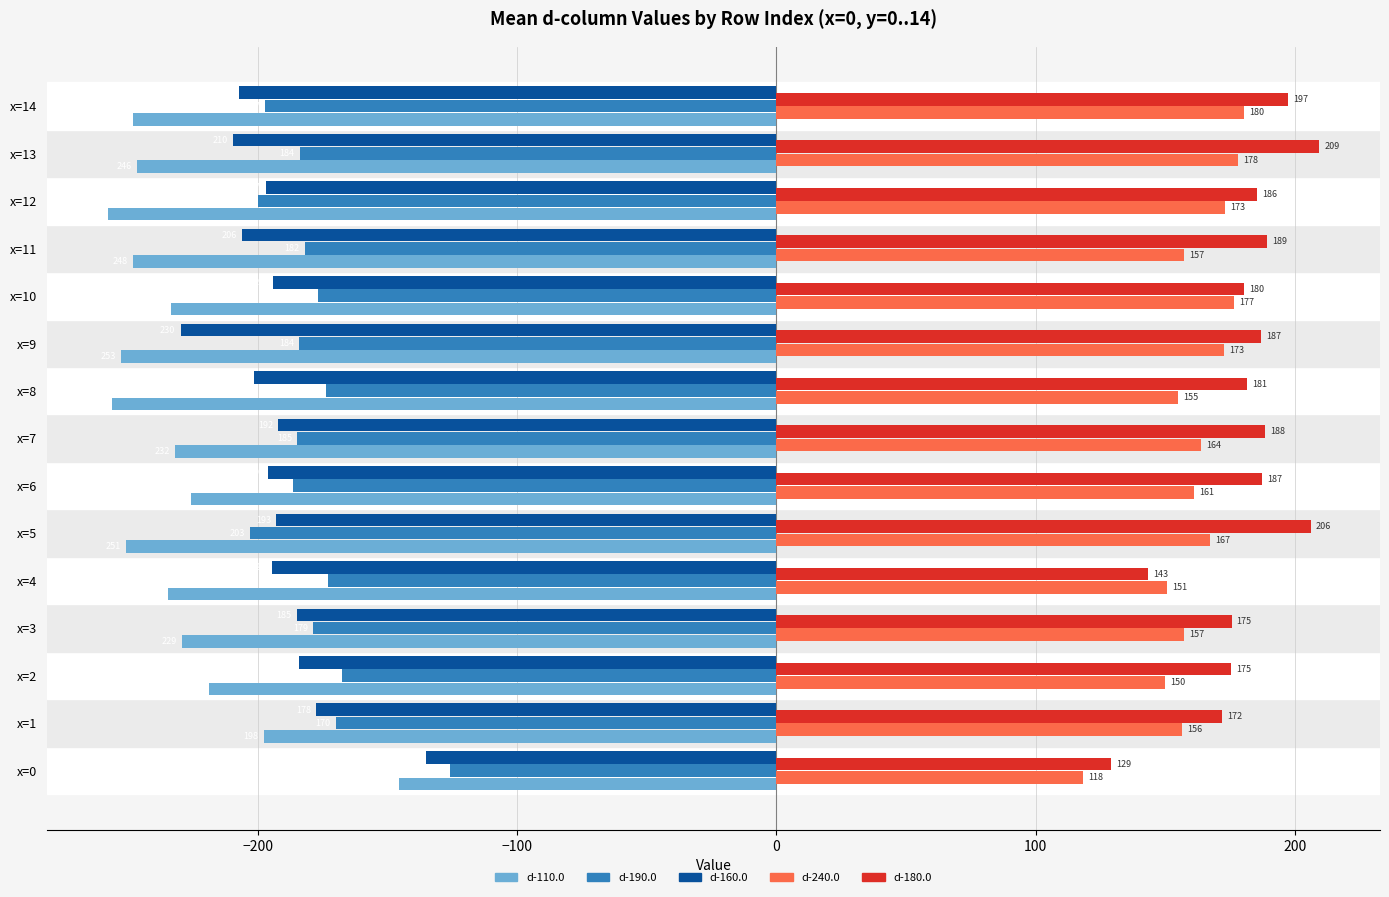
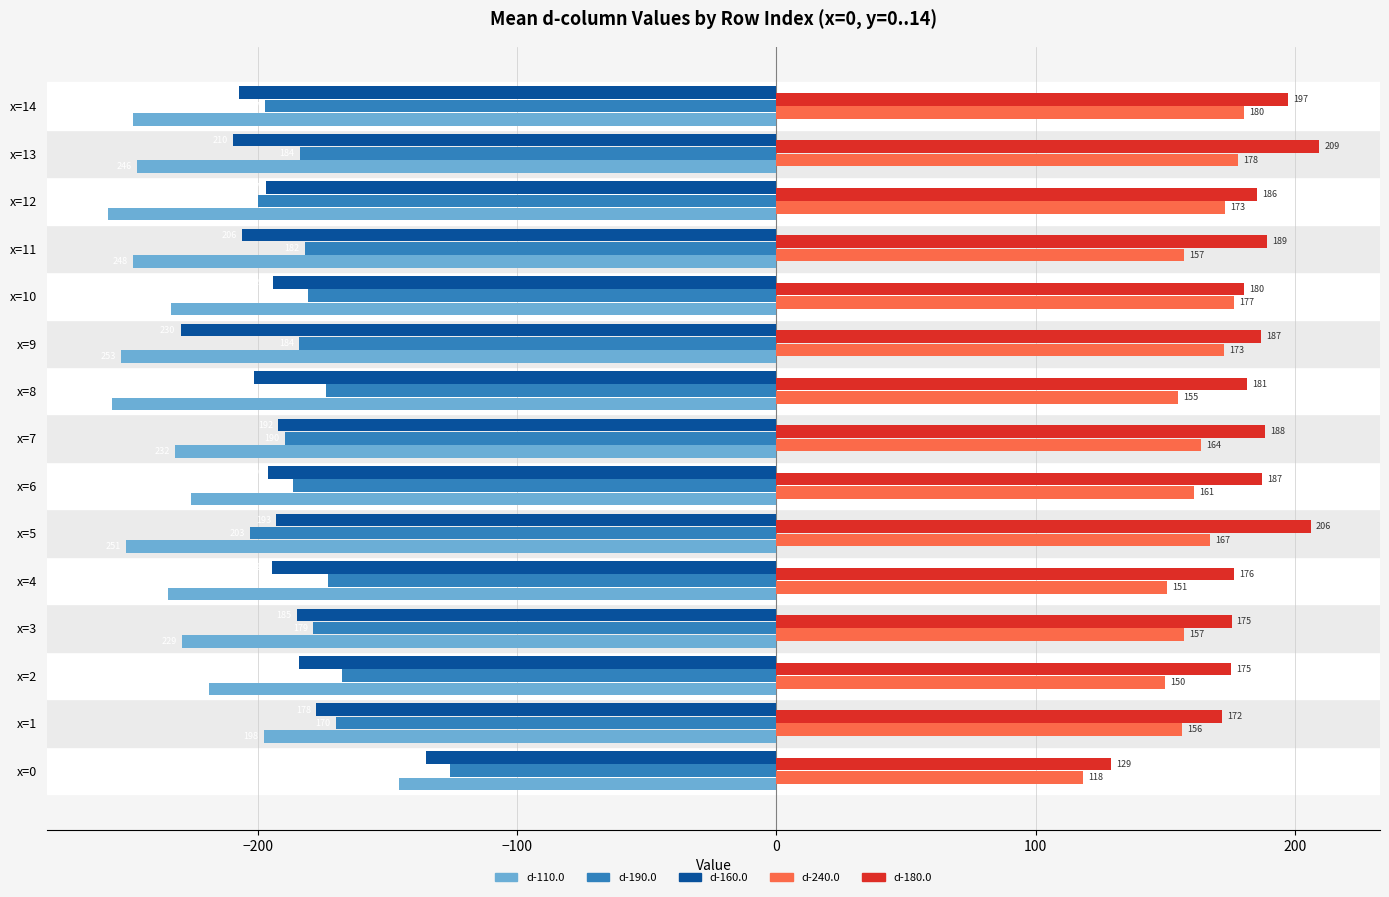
  {
    "d-110.0": {
      "x=14": -248,
      "x=13": -246,
      "x=12": -258,
      "x=11": -248,
      "x=10": -234,
      "x=9": -253,
      "x=8": -256,
      "x=7": -232,
      "x=6": -226,
      "x=5": -251,
      "x=4": -235,
      "x=3": -229,
      "x=2": -219,
      "x=1": -198,
      "x=0": -146
    },
    "d-190.0": {
      "x=14": -197,
      "x=13": -184,
      "x=12": -200,
      "x=11": -182,
-     "x=10": -177,
+     "x=10": -181,
      "x=9": -184,
      "x=8": -174,
-     "x=7": -185,
+     "x=7": -190,
      "x=6": -186,
      "x=5": -203,
      "x=4": -173,
      "x=3": -179,
      "x=2": -167,
      "x=1": -170,
      "x=0": -126
    },
    "d-160.0": {
      "x=14": -207,
      "x=13": -210,
      "x=12": -197,
      "x=11": -206,
      "x=10": -194,
      "x=9": -230,
      "x=8": -202,
      "x=7": -192,
      "x=6": -196,
      "x=5": -193,
      "x=4": -195,
      "x=3": -185,
      "x=2": -184,
      "x=1": -178,
      "x=0": -135
    },
    "d-240.0": {
      "x=14": 180,
      "x=13": 178,
      "x=12": 173,
      "x=11": 157,
      "x=10": 177,
      "x=9": 173,
      "x=8": 155,
      "x=7": 164,
      "x=6": 161,
      "x=5": 167,
      "x=4": 151,
      "x=3": 157,
      "x=2": 150,
      "x=1": 156,
      "x=0": 118
    },
    "d-180.0": {
      "x=14": 197,
      "x=13": 209,
      "x=12": 186,
      "x=11": 189,
      "x=10": 180,
      "x=9": 187,
      "x=8": 181,
      "x=7": 188,
      "x=6": 187,
      "x=5": 206,
-     "x=4": 143,
+     "x=4": 176,
      "x=3": 175,
      "x=2": 175,
      "x=1": 172,
      "x=0": 129
    }
  }
